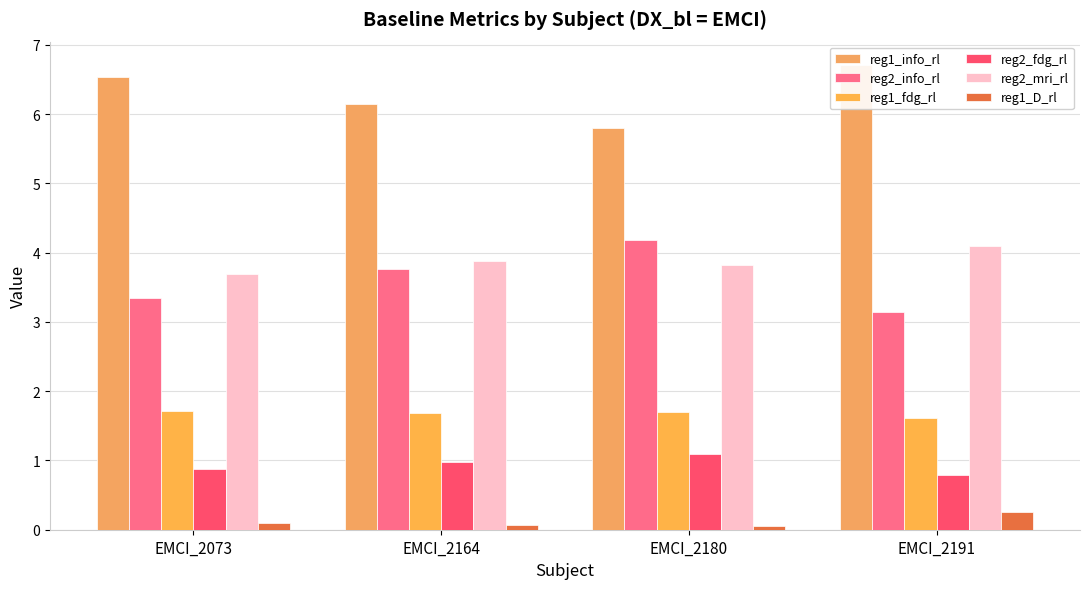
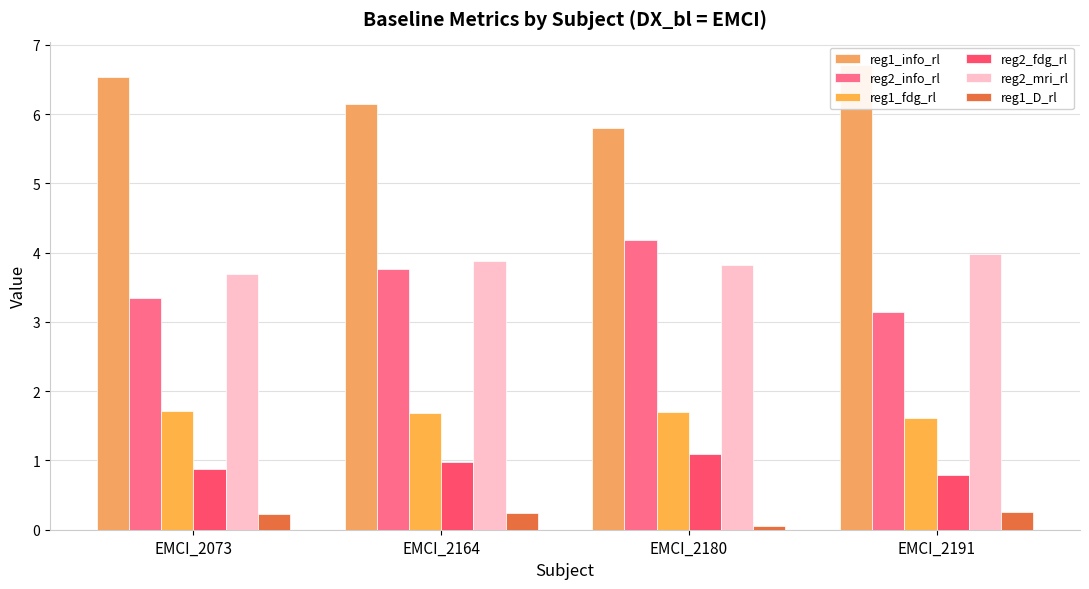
  {
    "reg2_mri_rl": {
      "EMCI_2073": 3.7,
      "EMCI_2164": 3.9,
      "EMCI_2180": 3.8,
-     "EMCI_2191": 4.1
+     "EMCI_2191": 4.0
    },
    "reg1_D_rl": {
-     "EMCI_2073": 0.1,
-     "EMCI_2164": 0.1,
+     "EMCI_2073": 0.2,
+     "EMCI_2164": 0.2,
      "EMCI_2180": 0.0,
      "EMCI_2191": 0.3
    }
  }
